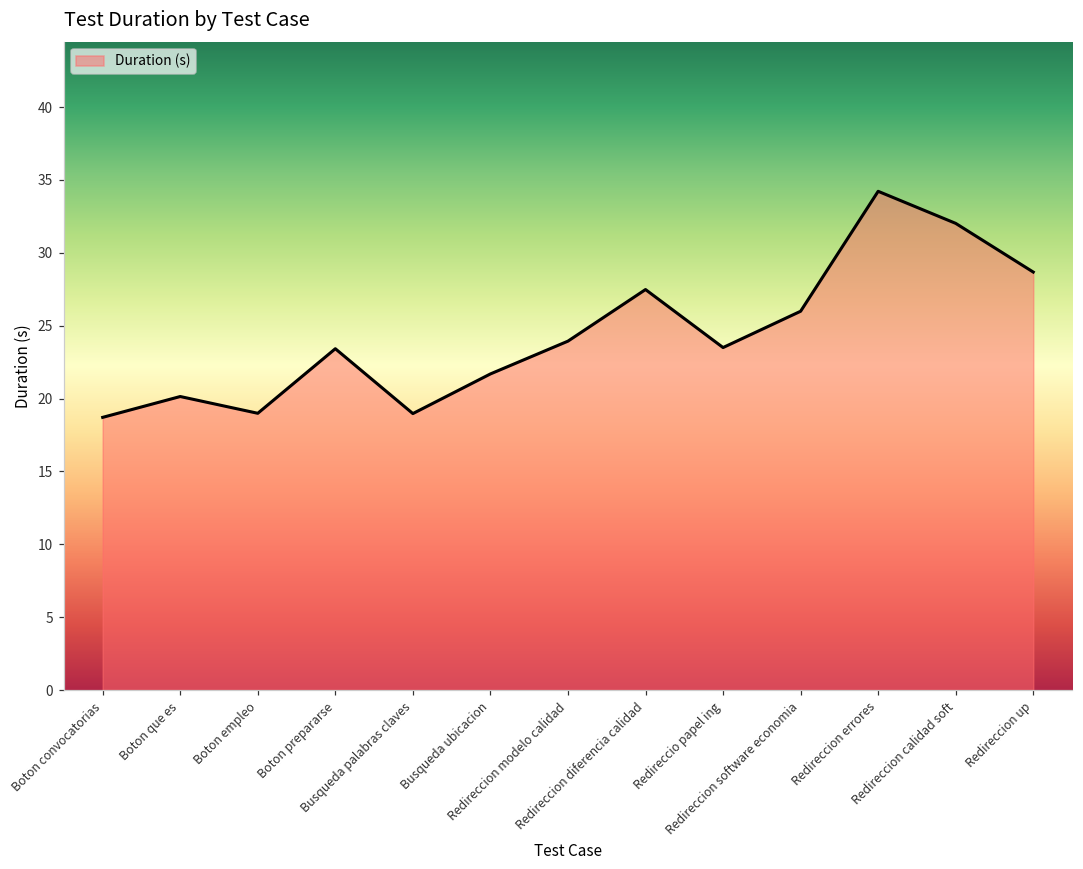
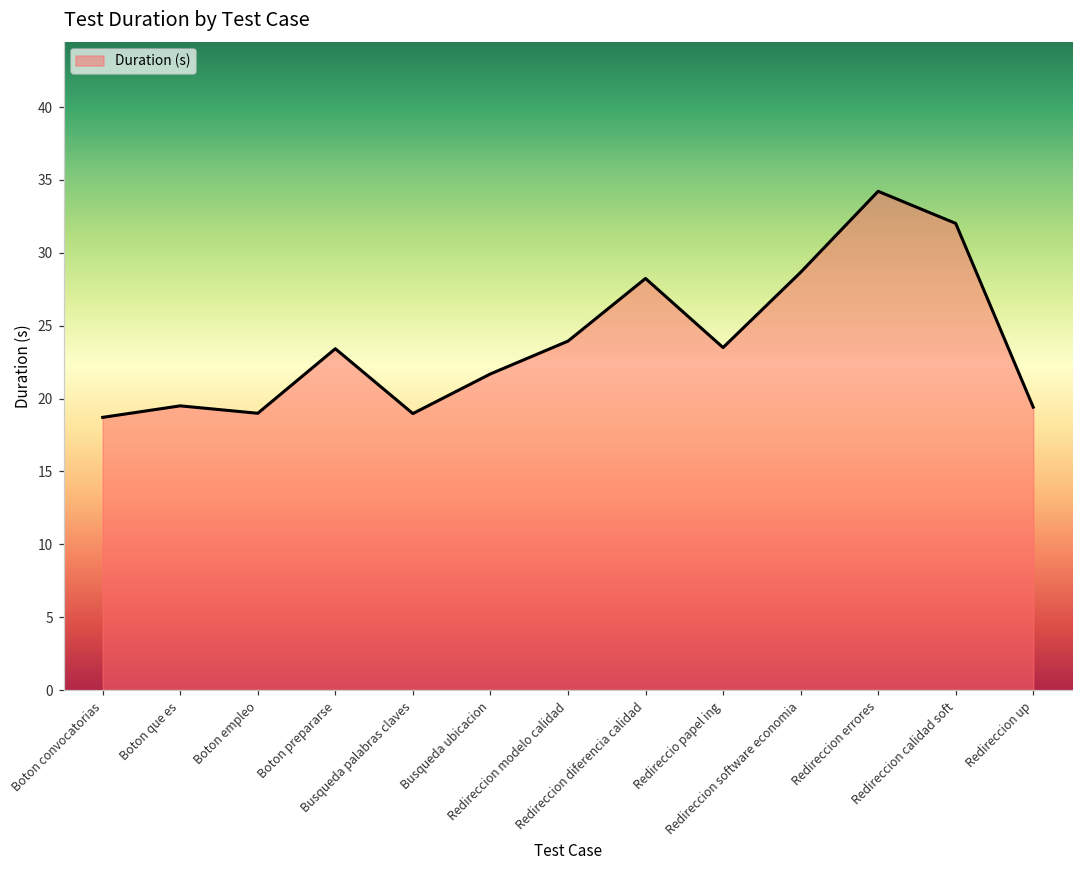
  {
    "Boton convocatorias": 18.7,
-   "Boton que es": 20.1,
+   "Boton que es": 19.5,
    "Boton empleo": 19.0,
    "Boton prepararse": 23.4,
    "Busqueda palabras claves": 19.0,
    "Busqueda ubicacion": 21.7,
    "Redireccion modelo calidad": 23.9,
-   "Redireccion diferencia calidad": 27.5,
+   "Redireccion diferencia calidad": 28.2,
    "Redireccio papel ing": 23.5,
-   "Redireccion software economia": 26.0,
+   "Redireccion software economia": 28.7,
    "Redireccion errores": 34.2,
    "Redireccion calidad soft": 32.0,
-   "Redireccion up": 28.7
+   "Redireccion up": 19.4
  }
